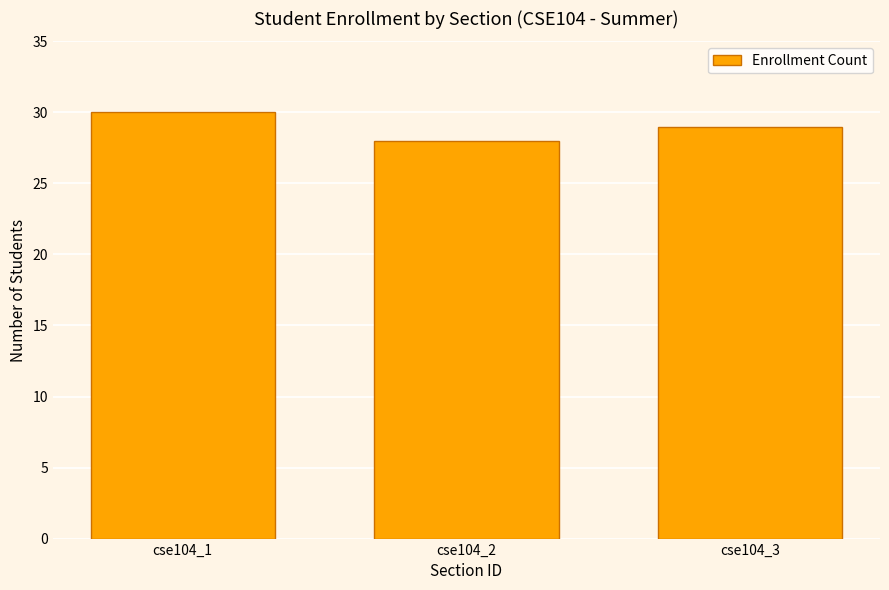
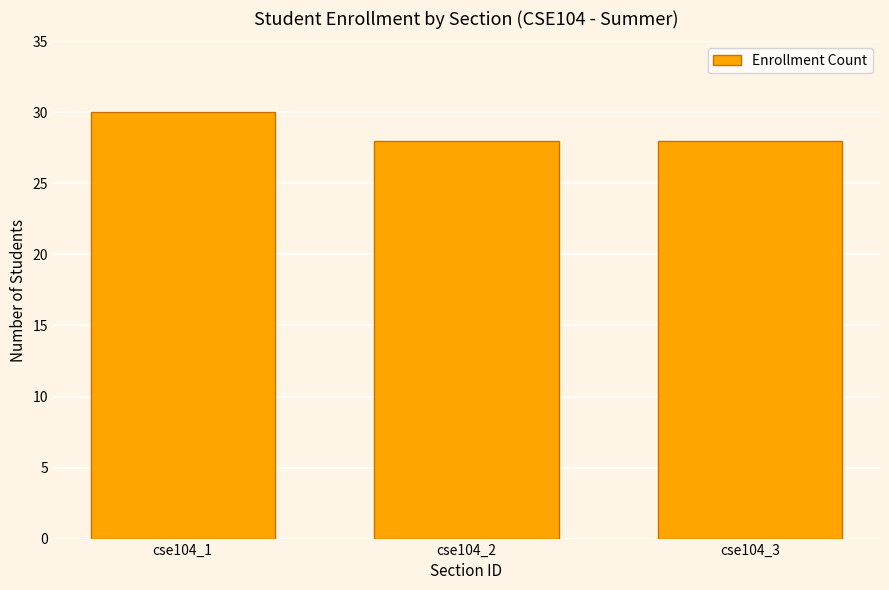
  {
    "cse104_1": 30,
    "cse104_2": 28,
-   "cse104_3": 29
+   "cse104_3": 28
  }
